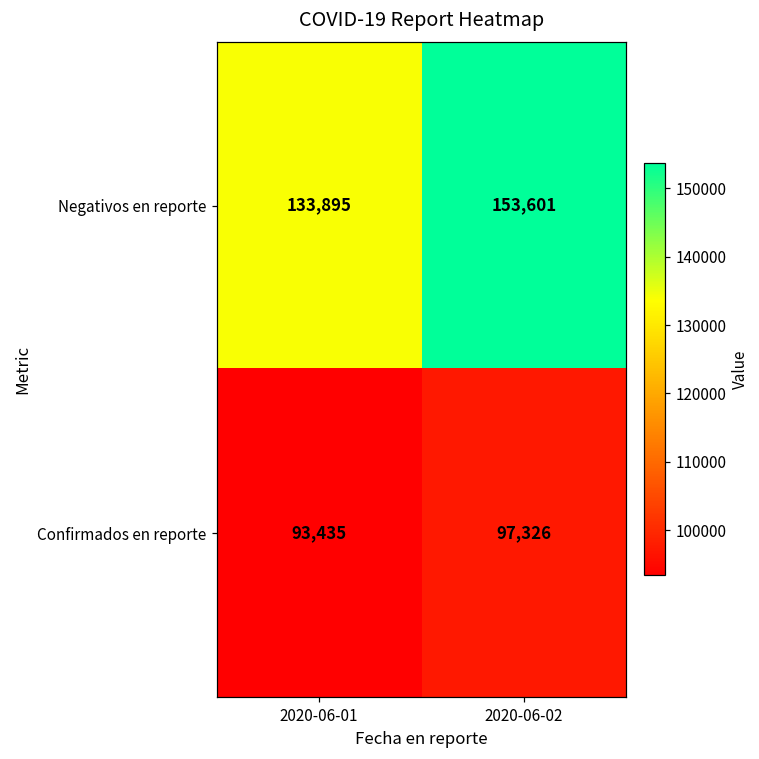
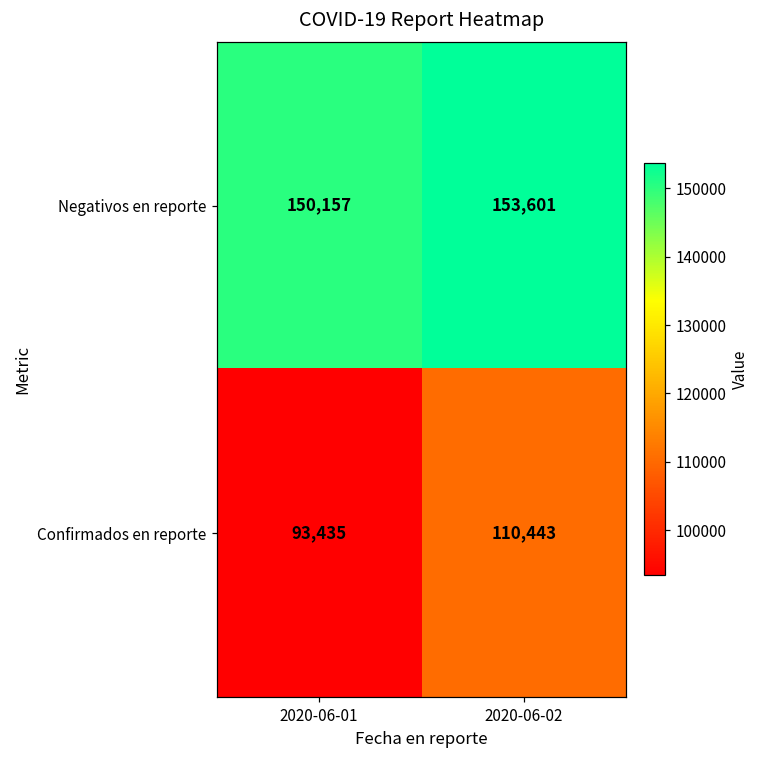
  {
    "Negativos en reporte": {
-     "2020-06-01": "133,895",
+     "2020-06-01": "150,157",
      "2020-06-02": "153,601"
    },
    "Confirmados en reporte": {
      "2020-06-01": "93,435",
-     "2020-06-02": "97,326"
+     "2020-06-02": "110,443"
    }
  }
